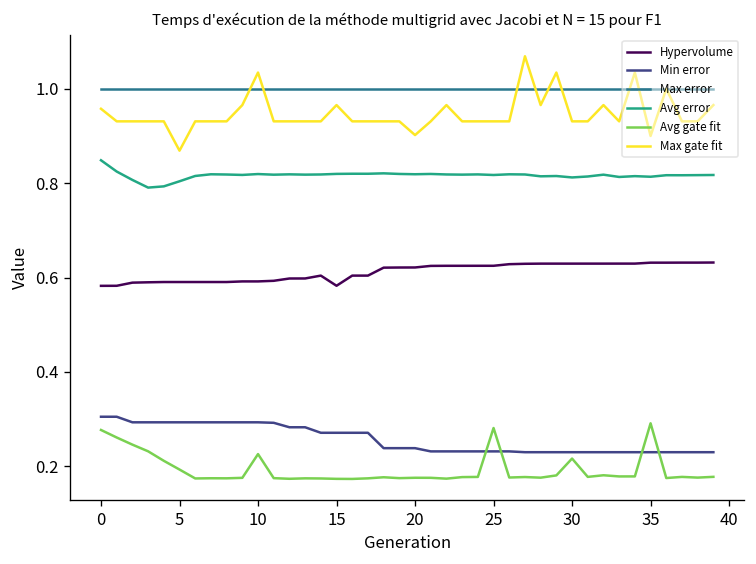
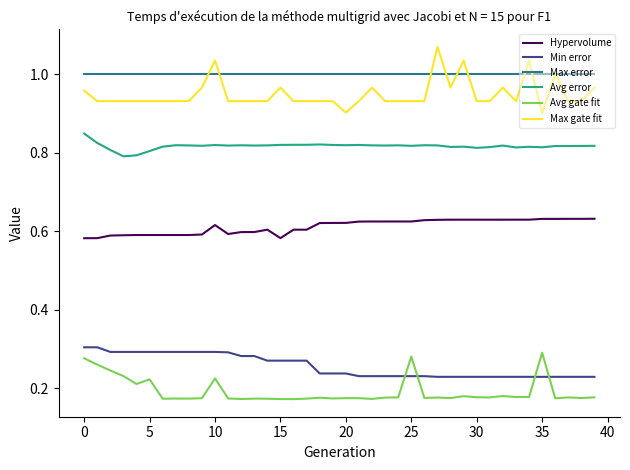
  {
    "Hypervolume": {
      "0": 0.58,
      "5": 0.59,
-     "10": 0.59,
+     "10": 0.62,
      "15": 0.58,
      "20": 0.62,
      "25": 0.62,
      "30": 0.63,
      "35": 0.63
    },
    "Avg gate fit": {
      "0": 0.28,
-     "5": 0.19,
+     "5": 0.22,
      "10": 0.23,
      "15": 0.17,
      "20": 0.18,
      "25": 0.28,
-     "30": 0.22,
+     "30": 0.18,
      "35": 0.29
    },
    "Max gate fit": {
      "0": 0.96,
-     "5": 0.87,
+     "5": 0.93,
      "10": 1.03,
      "15": 0.97,
      "20": 0.90,
      "25": 0.93,
      "30": 0.93
    }
  }
